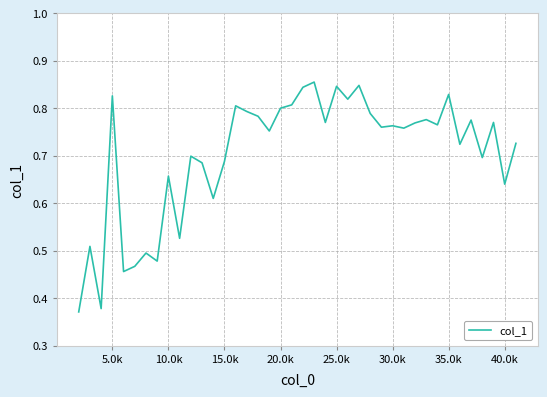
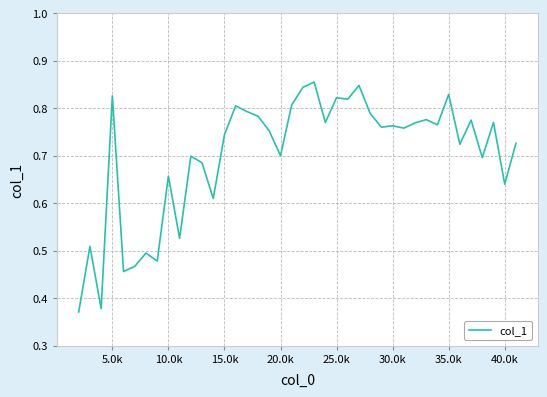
  {
    "5.0k": 0.83,
    "10.0k": 0.66,
-   "15.0k": 0.69,
-   "20.0k": 0.8,
-   "25.0k": 0.85,
+   "15.0k": 0.74,
+   "20.0k": 0.7,
+   "25.0k": 0.82,
    "30.0k": 0.76,
    "35.0k": 0.83,
    "40.0k": 0.64
  }
